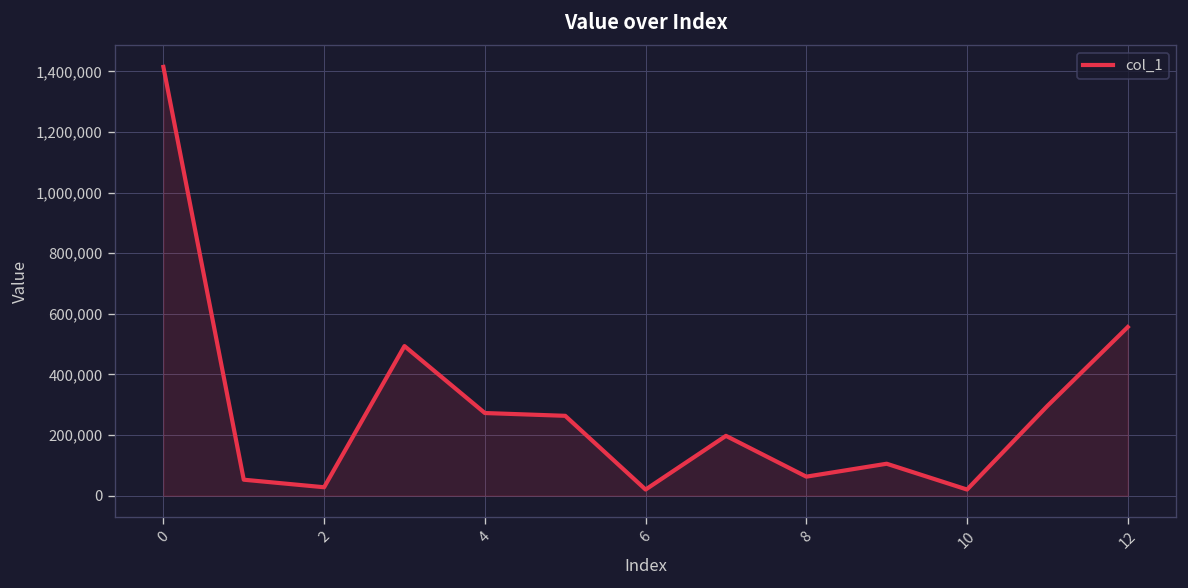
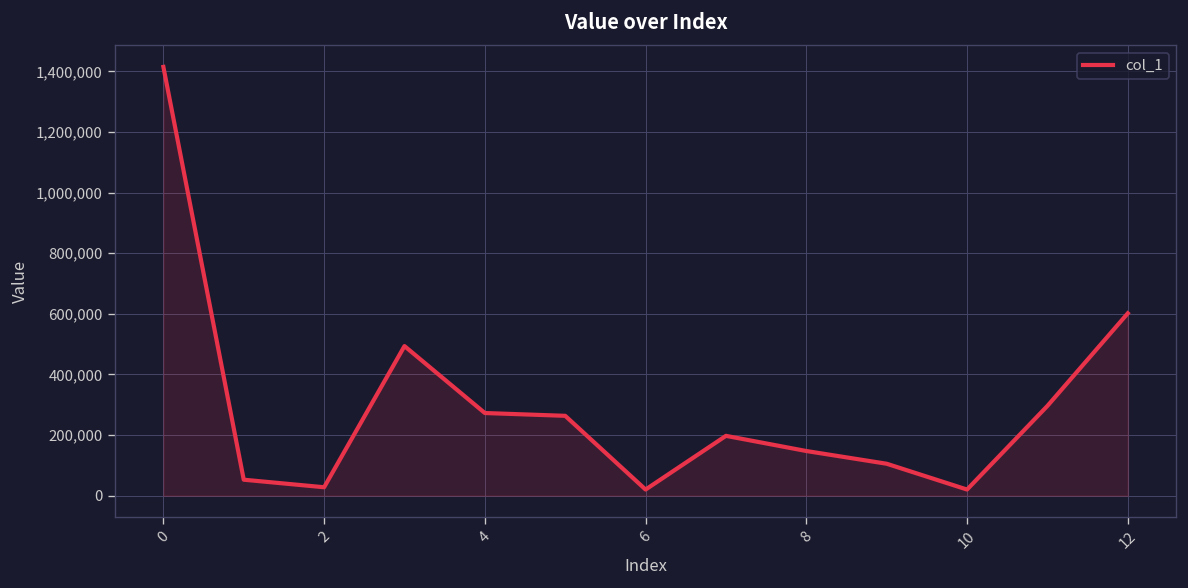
  {
    "0": "1,410,000",
    "2": "30,000",
    "4": "270,000",
    "6": "20,000",
-   "8": "60,000",
+   "8": "150,000",
    "10": "20,000",
-   "12": "560,000"
+   "12": "600,000"
  }
